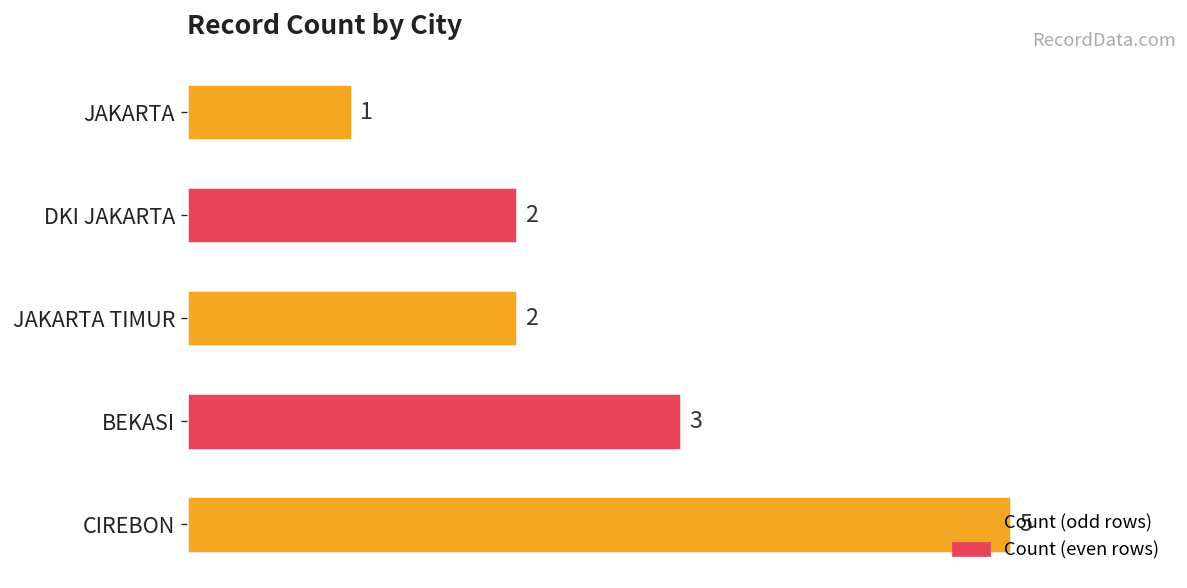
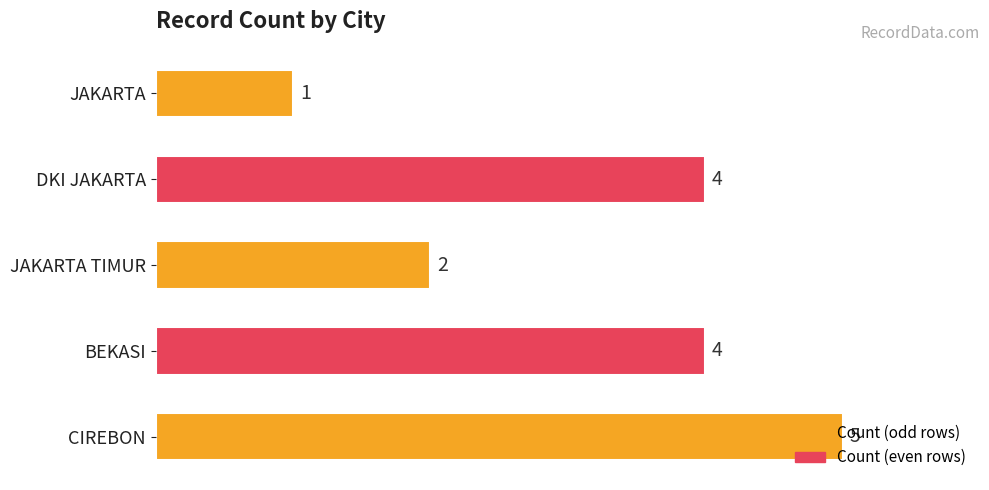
  {
    "JAKARTA": 1,
-   "DKI JAKARTA": 2,
+   "DKI JAKARTA": 4,
    "JAKARTA TIMUR": 2,
-   "BEKASI": 3,
+   "BEKASI": 4,
    "CIREBON": 5
  }
